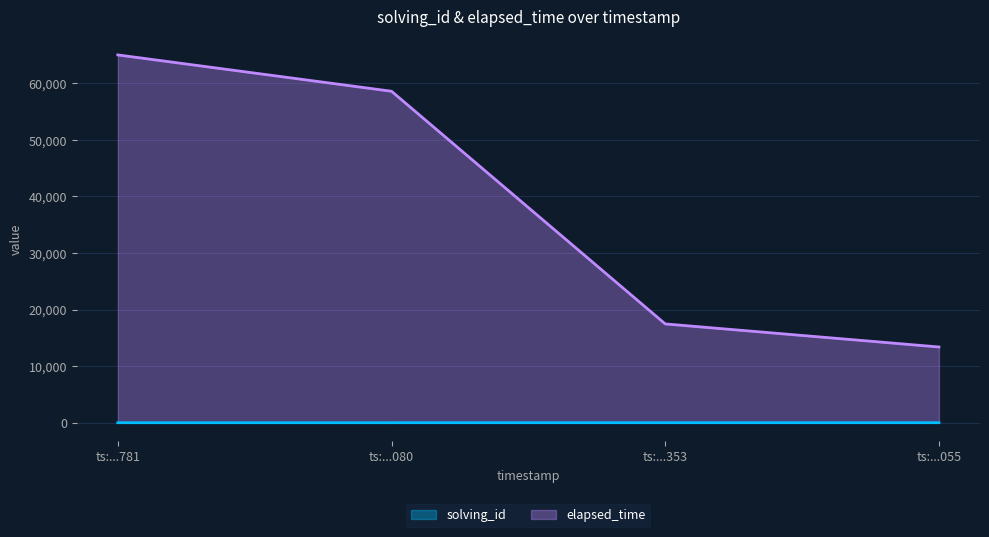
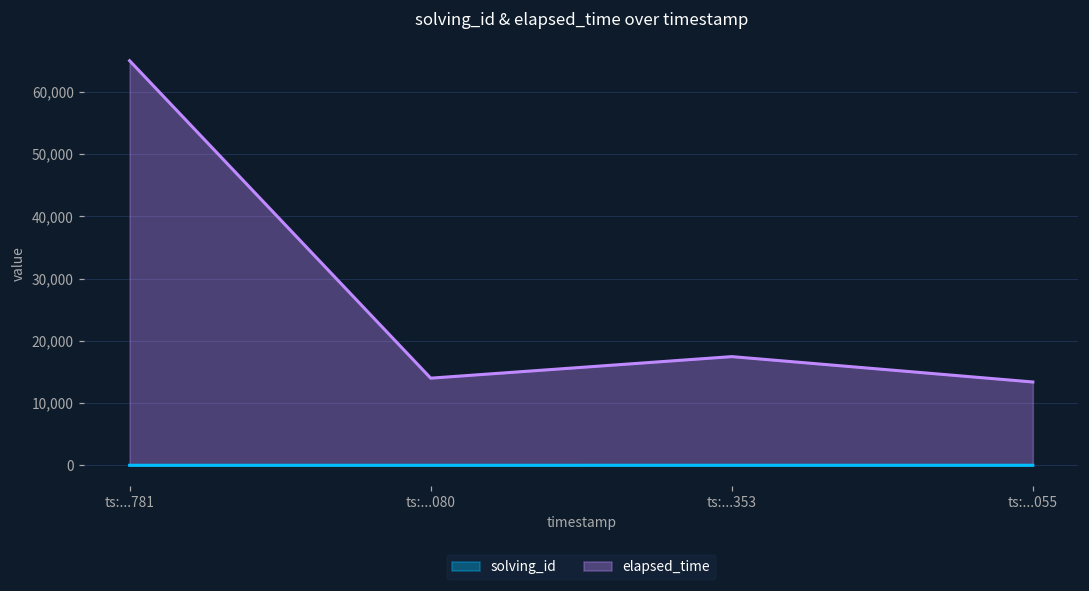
  {
    "solving_id": {
      "ts:...781": "0",
      "ts:...080": "0",
      "ts:...353": "0",
      "ts:...055": "0"
    },
    "elapsed_time": {
      "ts:...781": "65,000",
-     "ts:...080": "59,000",
+     "ts:...080": "14,000",
      "ts:...353": "17,000",
      "ts:...055": "13,000"
    }
  }
